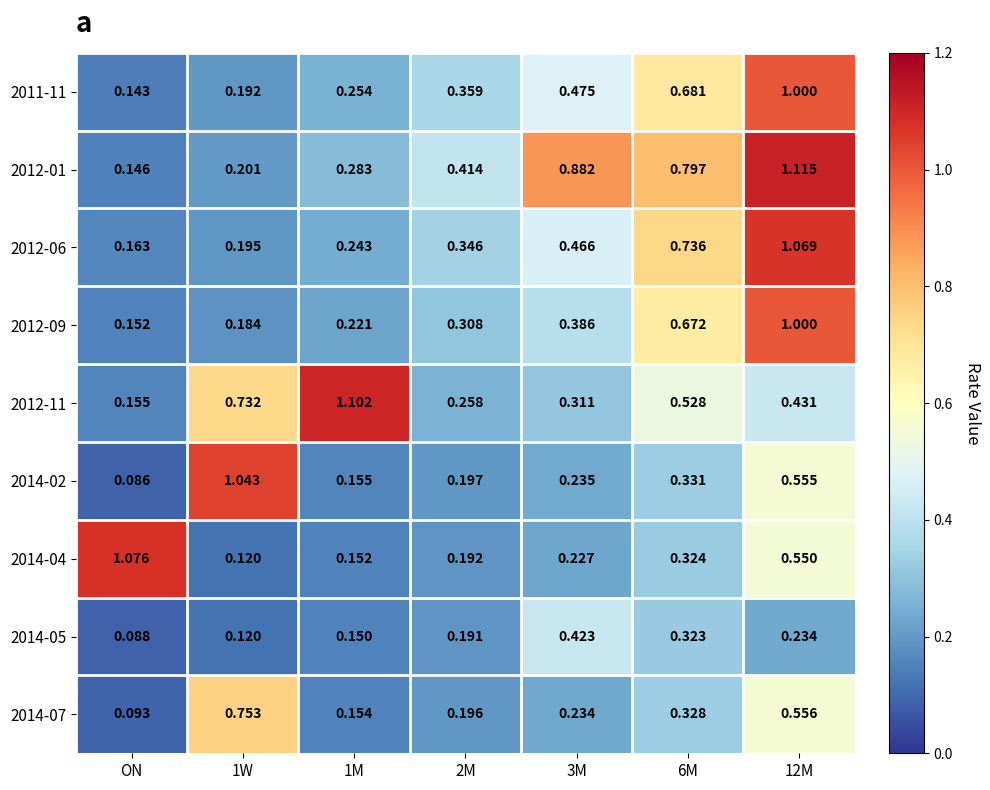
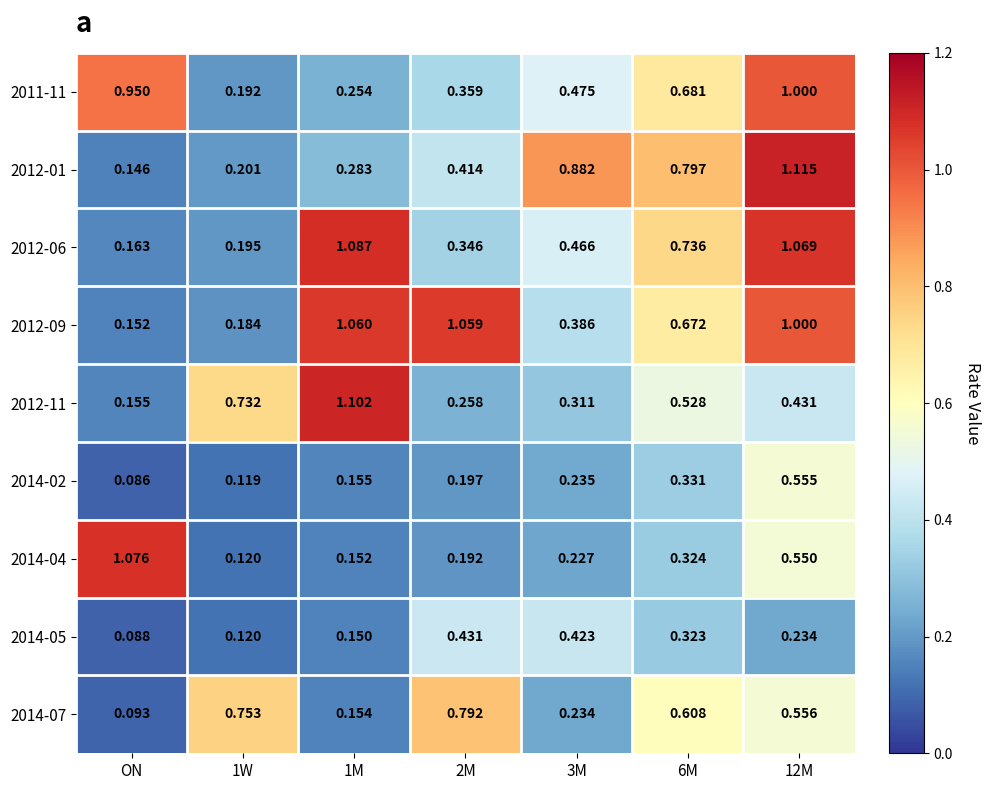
  {
    "2011-11": {
-     "ON": 0.143,
+     "ON": 0.950,
      "1W": 0.192,
      "1M": 0.254,
      "2M": 0.359,
      "3M": 0.475,
      "6M": 0.681,
      "12M": 1.000
    },
    "2012-01": {
      "ON": 0.146,
      "1W": 0.201,
      "1M": 0.283,
      "2M": 0.414,
      "3M": 0.882,
      "6M": 0.797,
      "12M": 1.115
    },
    "2012-06": {
      "ON": 0.163,
      "1W": 0.195,
-     "1M": 0.243,
+     "1M": 1.087,
      "2M": 0.346,
      "3M": 0.466,
      "6M": 0.736,
      "12M": 1.069
    },
    "2012-09": {
      "ON": 0.152,
      "1W": 0.184,
-     "1M": 0.221,
-     "2M": 0.308,
+     "1M": 1.060,
+     "2M": 1.059,
      "3M": 0.386,
      "6M": 0.672,
      "12M": 1.000
    },
    "2012-11": {
      "ON": 0.155,
      "1W": 0.732,
      "1M": 1.102,
      "2M": 0.258,
      "3M": 0.311,
      "6M": 0.528,
      "12M": 0.431
    },
    "2014-02": {
      "ON": 0.086,
-     "1W": 1.043,
+     "1W": 0.119,
      "1M": 0.155,
      "2M": 0.197,
      "3M": 0.235,
      "6M": 0.331,
      "12M": 0.555
    },
    "2014-04": {
      "ON": 1.076,
      "1W": 0.120,
      "1M": 0.152,
      "2M": 0.192,
      "3M": 0.227,
      "6M": 0.324,
      "12M": 0.550
    },
    "2014-05": {
      "ON": 0.088,
      "1W": 0.120,
      "1M": 0.150,
-     "2M": 0.191,
+     "2M": 0.431,
      "3M": 0.423,
      "6M": 0.323,
      "12M": 0.234
    },
    "2014-07": {
      "ON": 0.093,
      "1W": 0.753,
      "1M": 0.154,
-     "2M": 0.196,
+     "2M": 0.792,
      "3M": 0.234,
-     "6M": 0.328,
+     "6M": 0.608,
      "12M": 0.556
    }
  }
